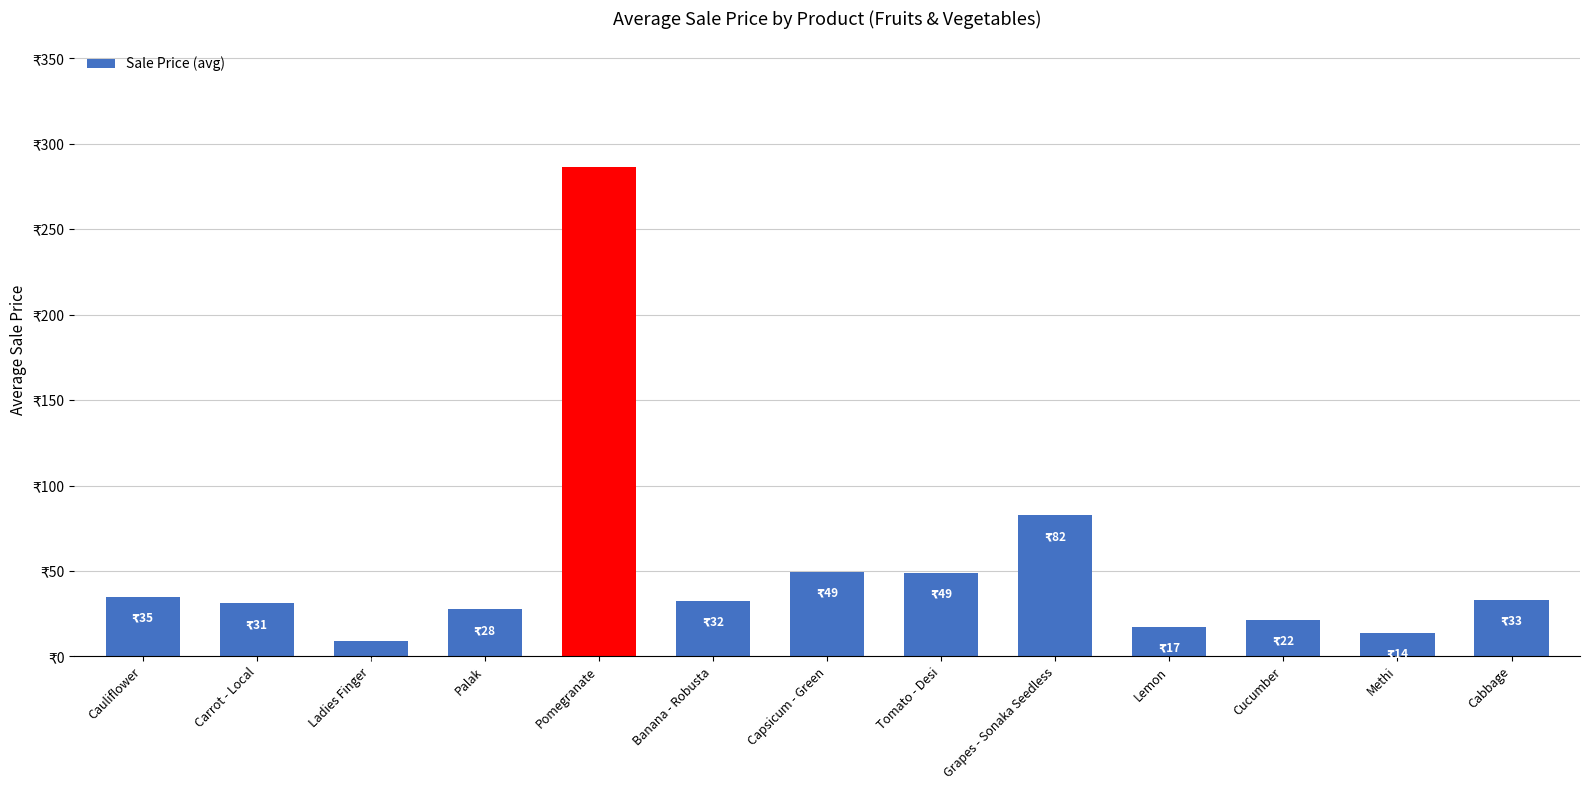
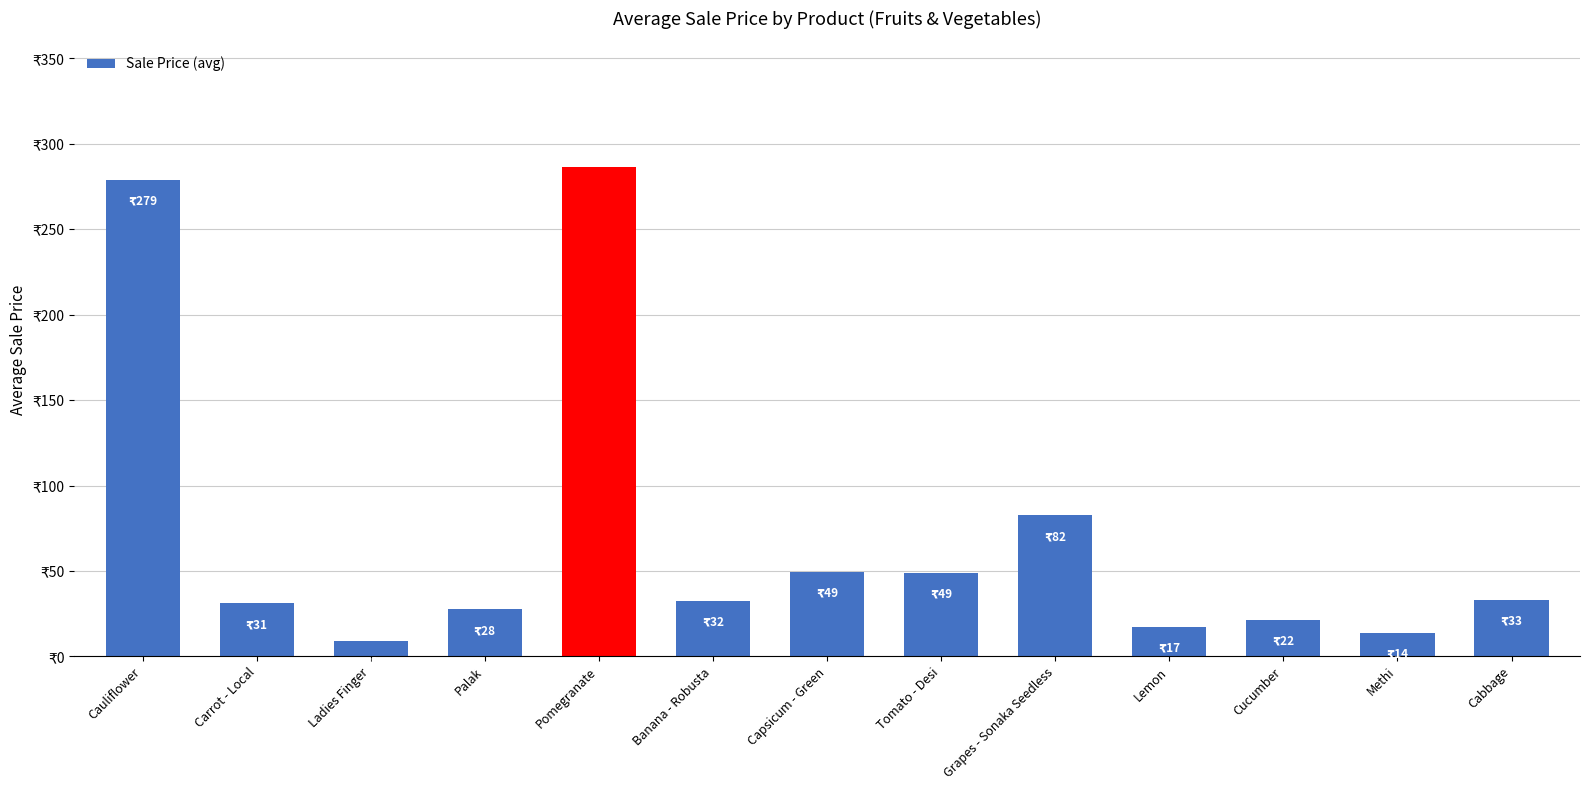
  {
-   "Cauliflower": 35,
+   "Cauliflower": 279,
    "Carrot - Local": 31,
    "Palak": 28,
    "Banana - Robusta": 32,
    "Capsicum - Green": 49,
    "Tomato - Desi": 49,
    "Grapes - Sonaka Seedless": 82,
    "Lemon": 17,
    "Cucumber": 22,
    "Methi": 14,
    "Cabbage": 33
  }
